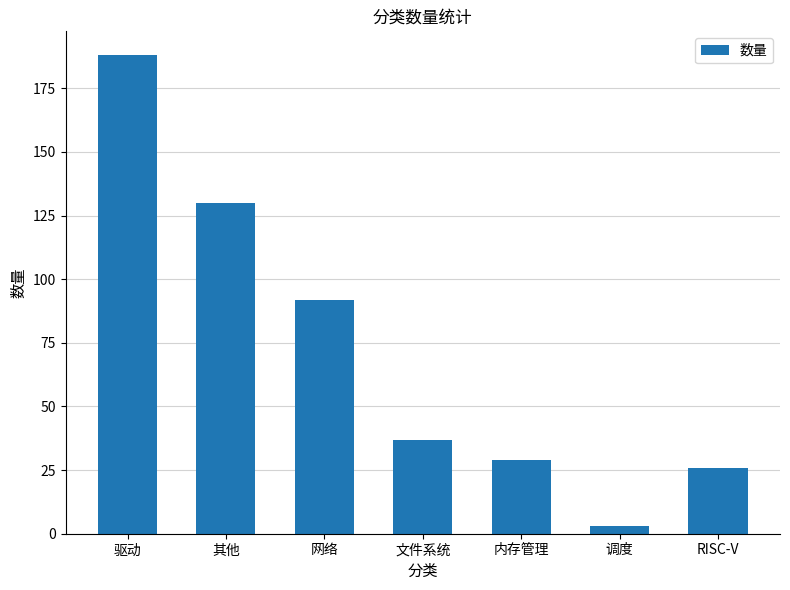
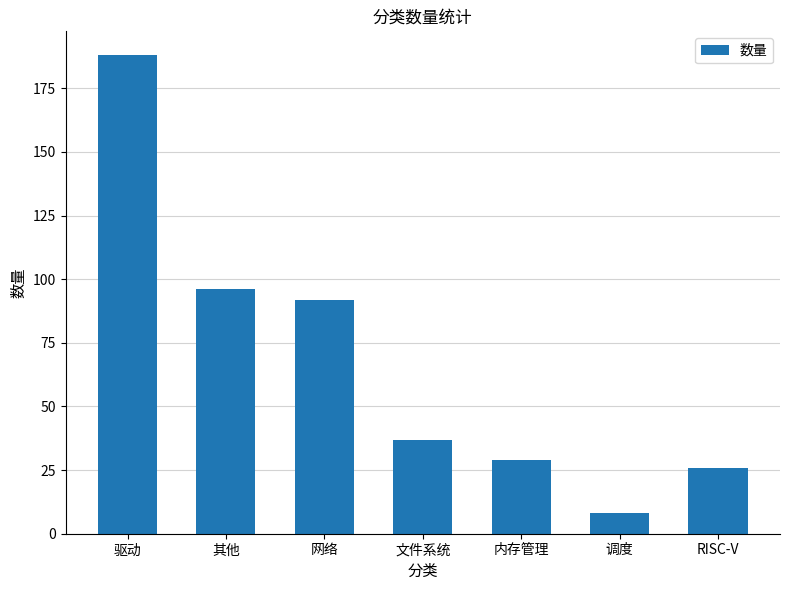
  {
    "驱动": 188,
-   "其他": 130,
+   "其他": 96,
    "网络": 92,
    "文件系统": 37,
    "内存管理": 29,
-   "调度": 3,
+   "调度": 8,
    "RISC-V": 26
  }
